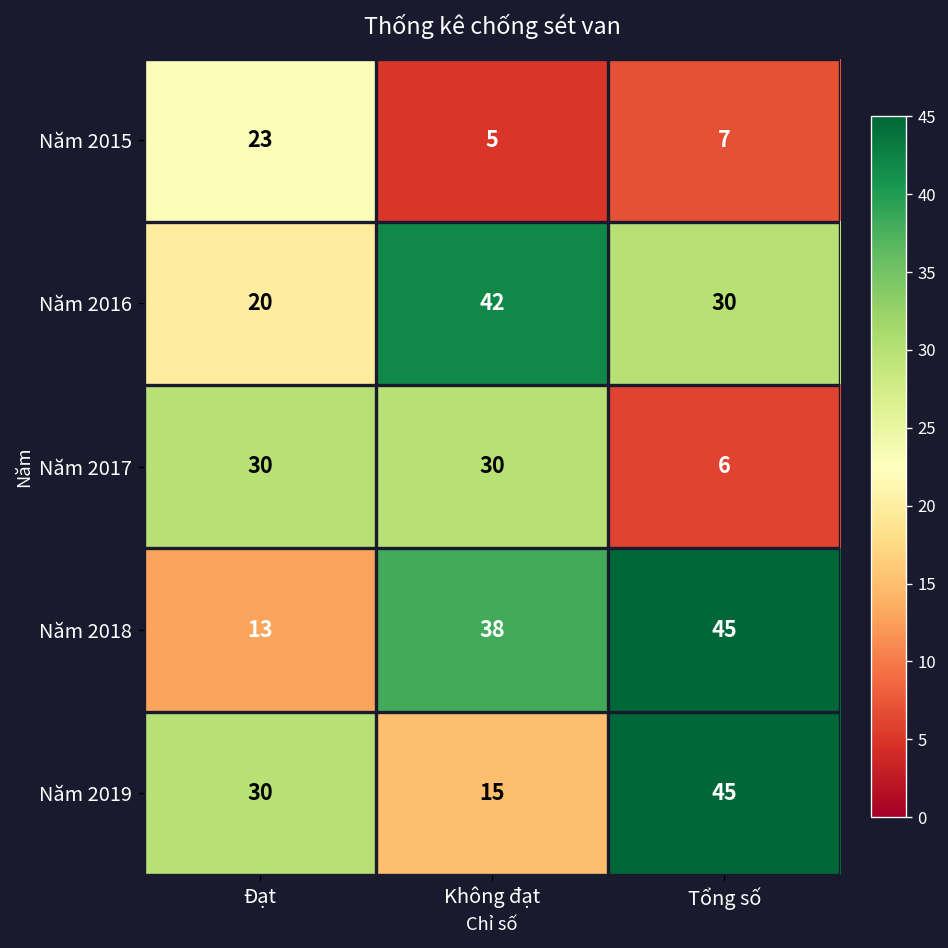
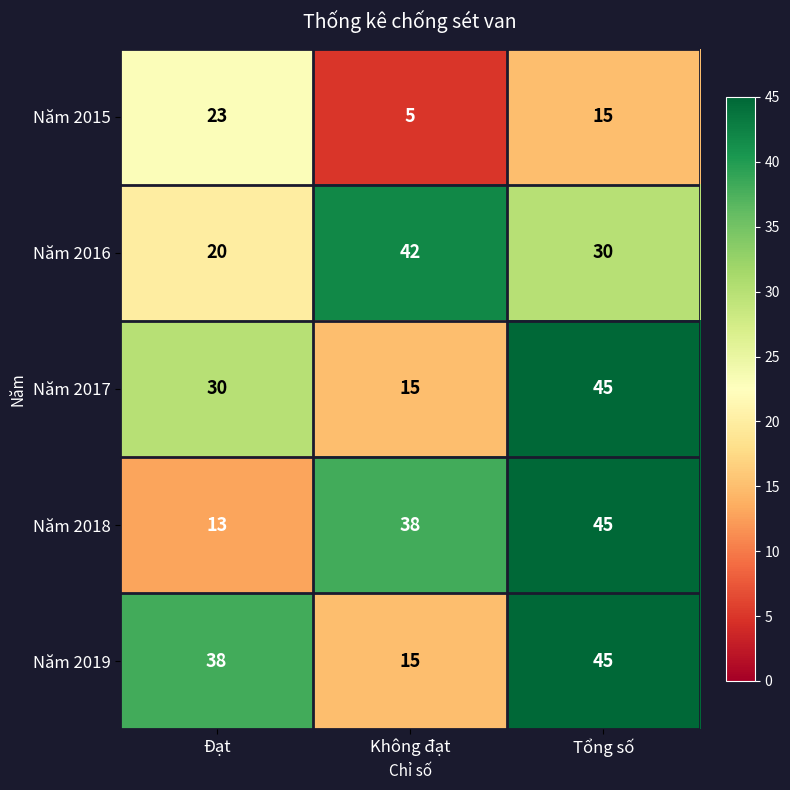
  {
    "Năm 2015": {
      "Đạt": 23,
      "Không đạt": 5,
-     "Tổng số": 7
+     "Tổng số": 15
    },
    "Năm 2016": {
      "Đạt": 20,
      "Không đạt": 42,
      "Tổng số": 30
    },
    "Năm 2017": {
      "Đạt": 30,
-     "Không đạt": 30,
-     "Tổng số": 6
+     "Không đạt": 15,
+     "Tổng số": 45
    },
    "Năm 2018": {
      "Đạt": 13,
      "Không đạt": 38,
      "Tổng số": 45
    },
    "Năm 2019": {
-     "Đạt": 30,
+     "Đạt": 38,
      "Không đạt": 15,
      "Tổng số": 45
    }
  }
